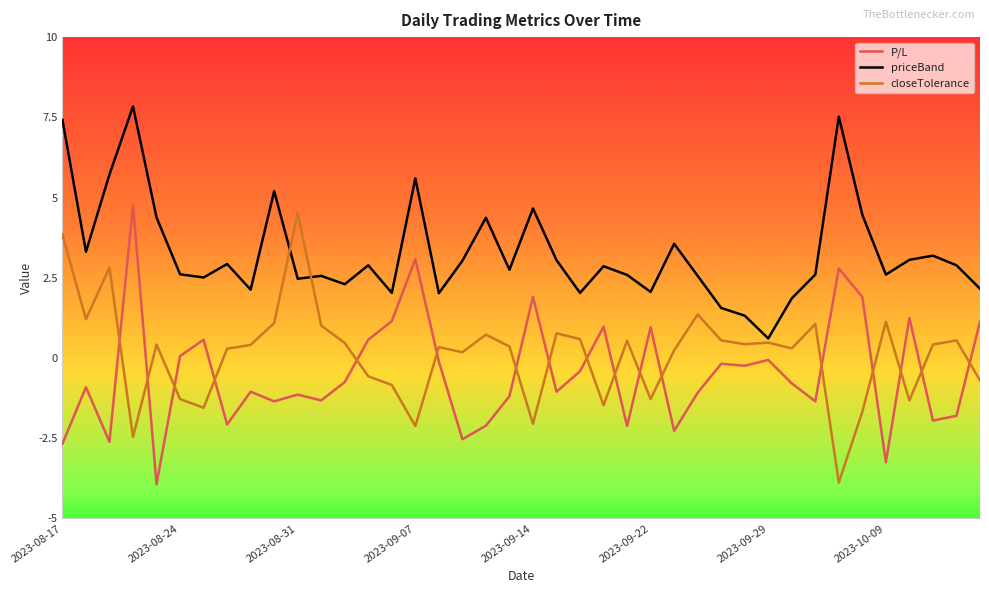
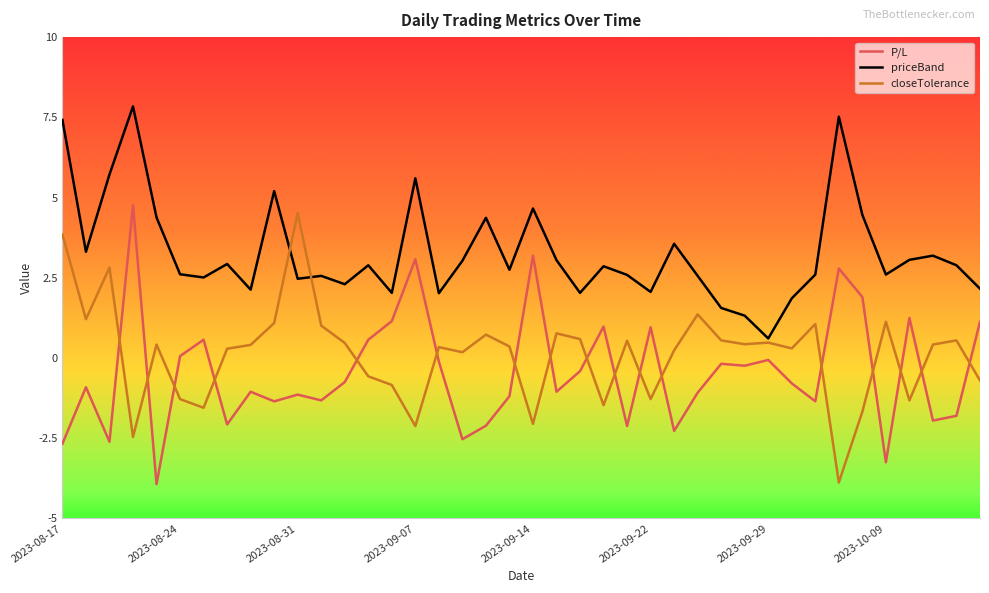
  {
    "P/L": {
      "2023-08-17": -2.7,
      "2023-08-24": 0.1,
      "2023-08-31": -1.1,
      "2023-09-07": 3.1,
-     "2023-09-14": 1.9,
+     "2023-09-14": 3.2,
      "2023-09-22": 1.0,
      "2023-09-29": -0.1,
      "2023-10-09": -3.3
    },
    "priceBand": {
      "2023-08-17": 7.4,
      "2023-08-24": 2.6,
      "2023-08-31": 2.5,
      "2023-09-07": 5.6,
      "2023-09-14": 4.7,
      "2023-09-22": 2.1,
      "2023-09-29": 0.6,
      "2023-10-09": 2.6
    },
    "closeTolerance": {
      "2023-08-17": 3.9,
      "2023-08-24": -1.3,
      "2023-08-31": 4.5,
      "2023-09-07": -2.1,
      "2023-09-14": -2.1,
      "2023-09-22": -1.3,
      "2023-09-29": 0.5,
      "2023-10-09": 1.1
    }
  }
